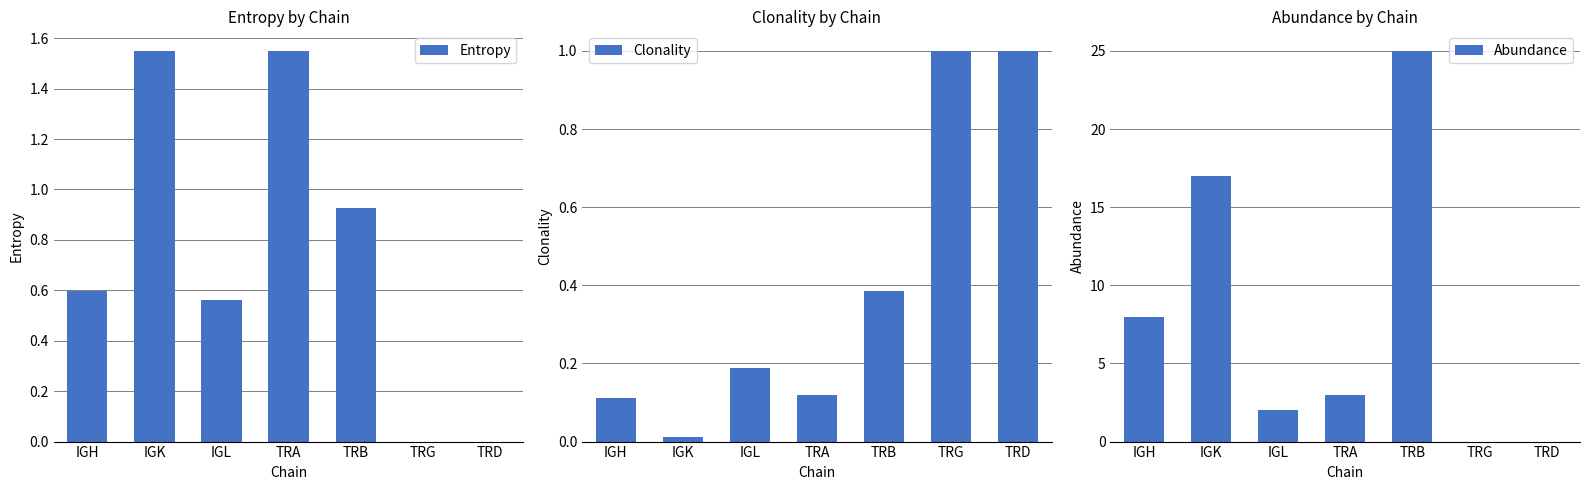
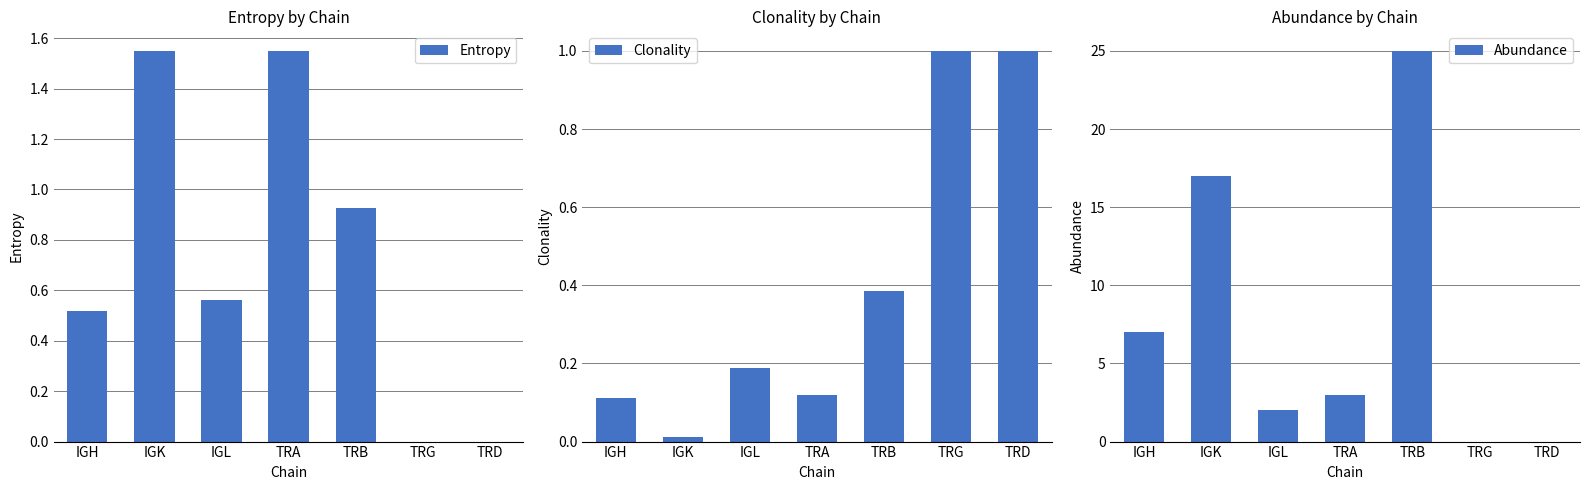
  {
    "Entropy by Chain": {
-     "IGH": 0.60,
+     "IGH": 0.52,
      "IGK": 1.55,
      "IGL": 0.56,
      "TRA": 1.55,
      "TRB": 0.93,
      "TRG": 0.00,
      "TRD": 0.00
    },
    "Clonality by Chain": {
      "IGH": 0.11,
      "IGK": 0.01,
      "IGL": 0.19,
      "TRA": 0.12,
      "TRB": 0.39,
      "TRG": 1.00,
      "TRD": 1.00
    },
    "Abundance by Chain": {
-     "IGH": 8,
+     "IGH": 7,
      "IGK": 17,
      "IGL": 2,
      "TRA": 3,
      "TRB": 25,
      "TRG": 0,
      "TRD": 0
    }
  }
